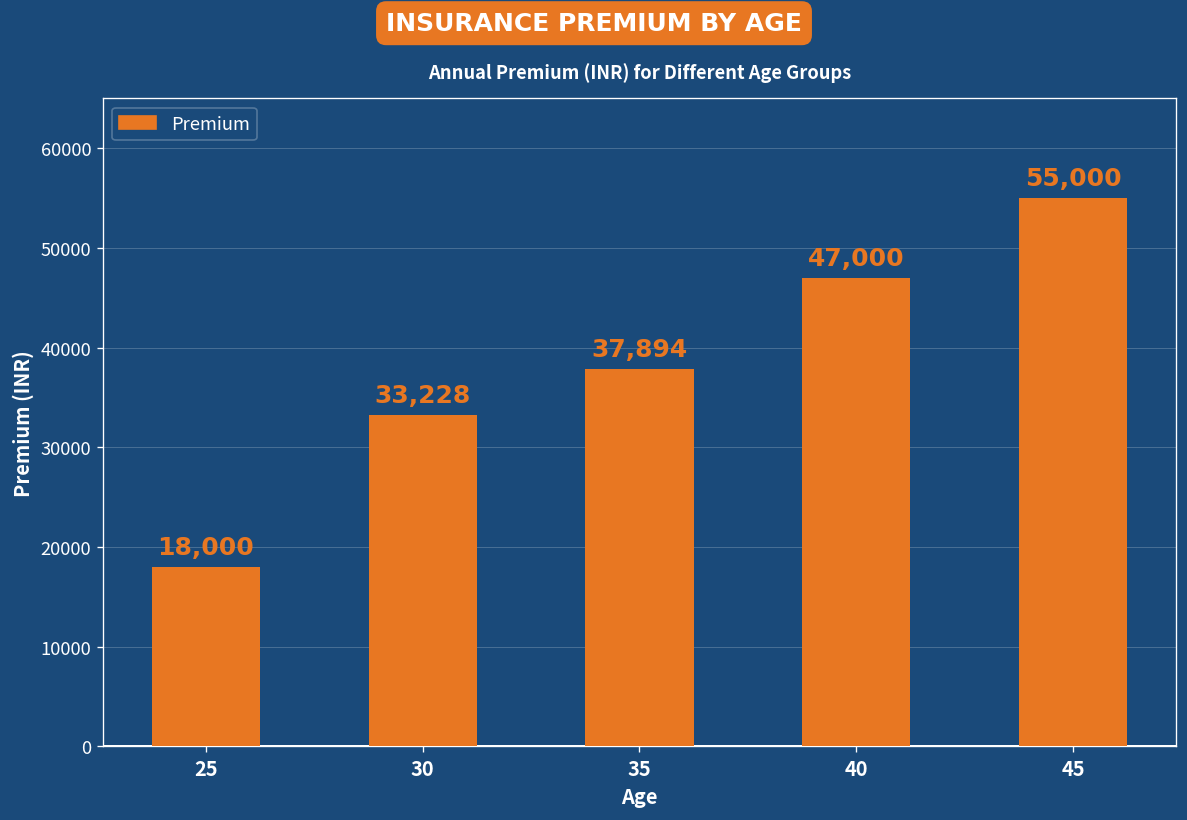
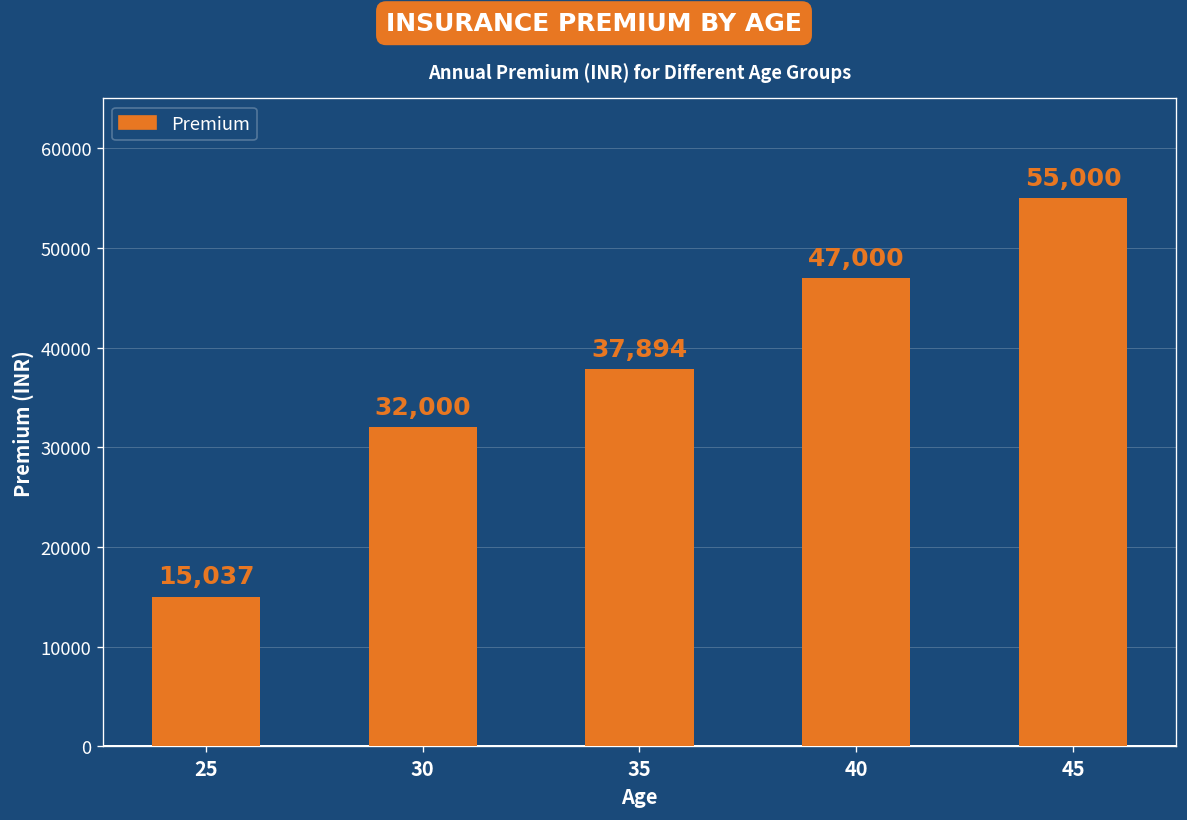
  {
-   "25": "18,000",
-   "30": "33,228",
+   "25": "15,037",
+   "30": "32,000",
    "35": "37,894",
    "40": "47,000",
    "45": "55,000"
  }
